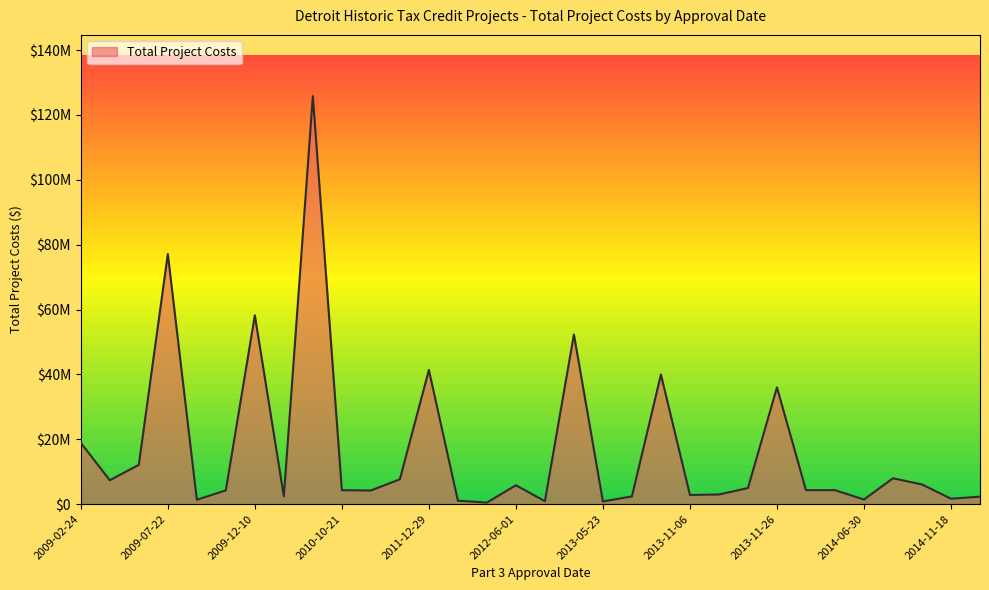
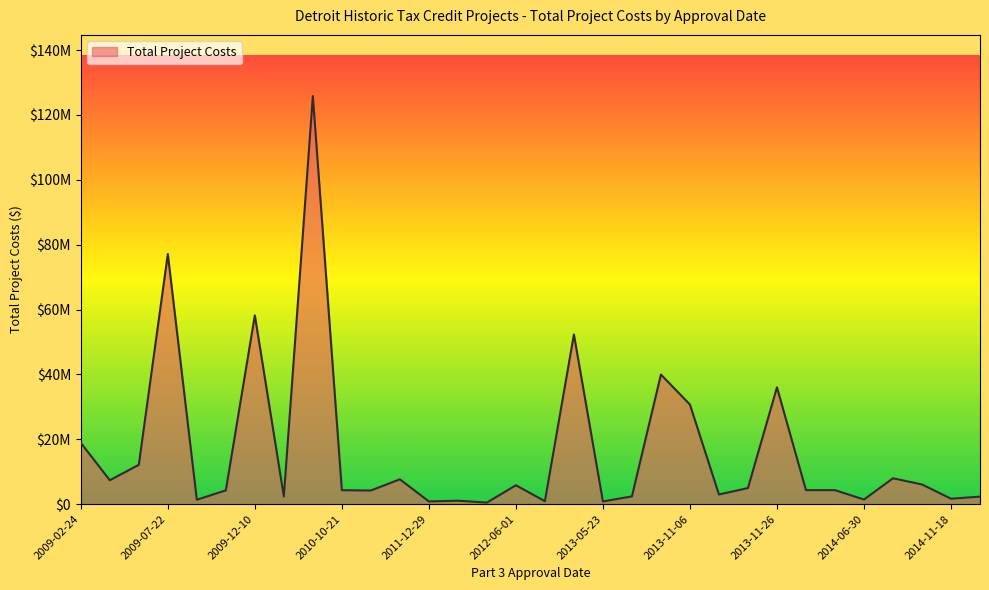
  {
    "2009-07-22": "$77000000",
    "2009-12-10": "$58000000",
    "2010-10-21": "$4000000",
-   "2011-12-29": "$41000000",
+   "2011-12-29": "$1000000",
    "2012-06-01": "$6000000",
    "2013-05-23": "$1000000",
-   "2013-11-06": "$3000000",
+   "2013-11-06": "$31000000",
    "2013-11-26": "$36000000",
    "2014-11-18": "$2000000"
  }
